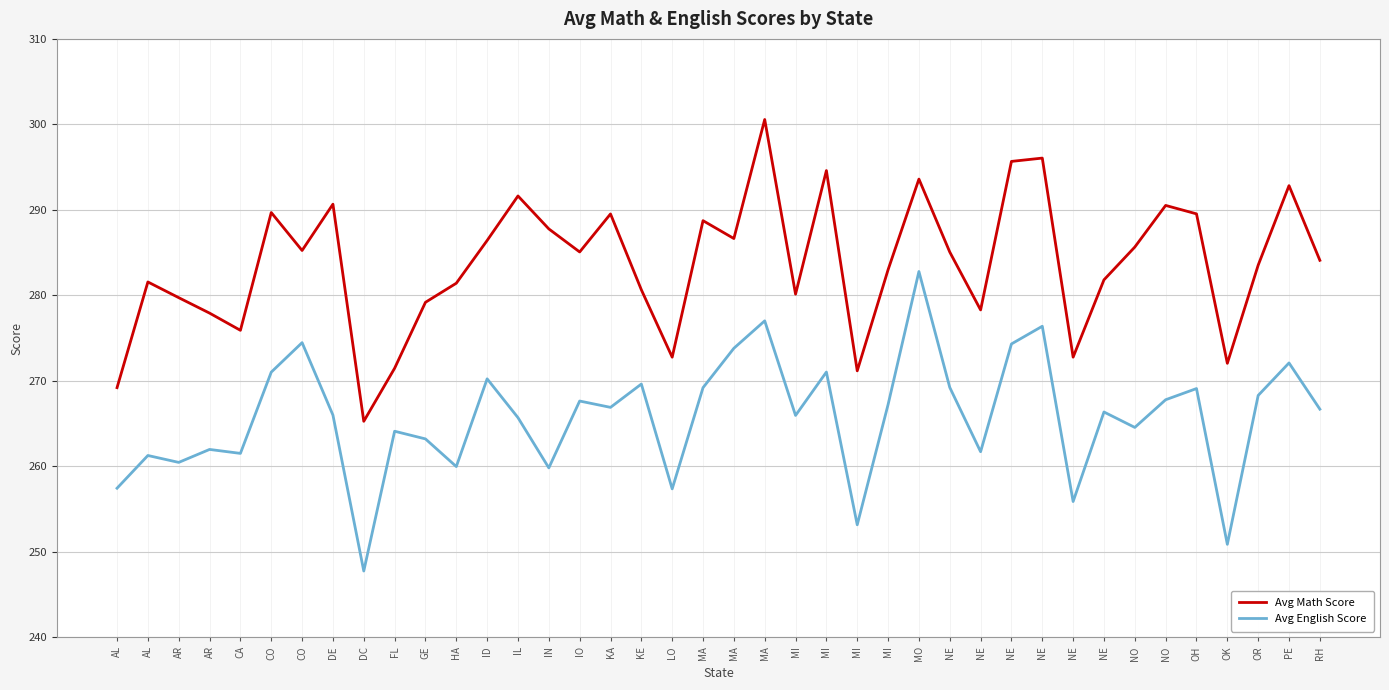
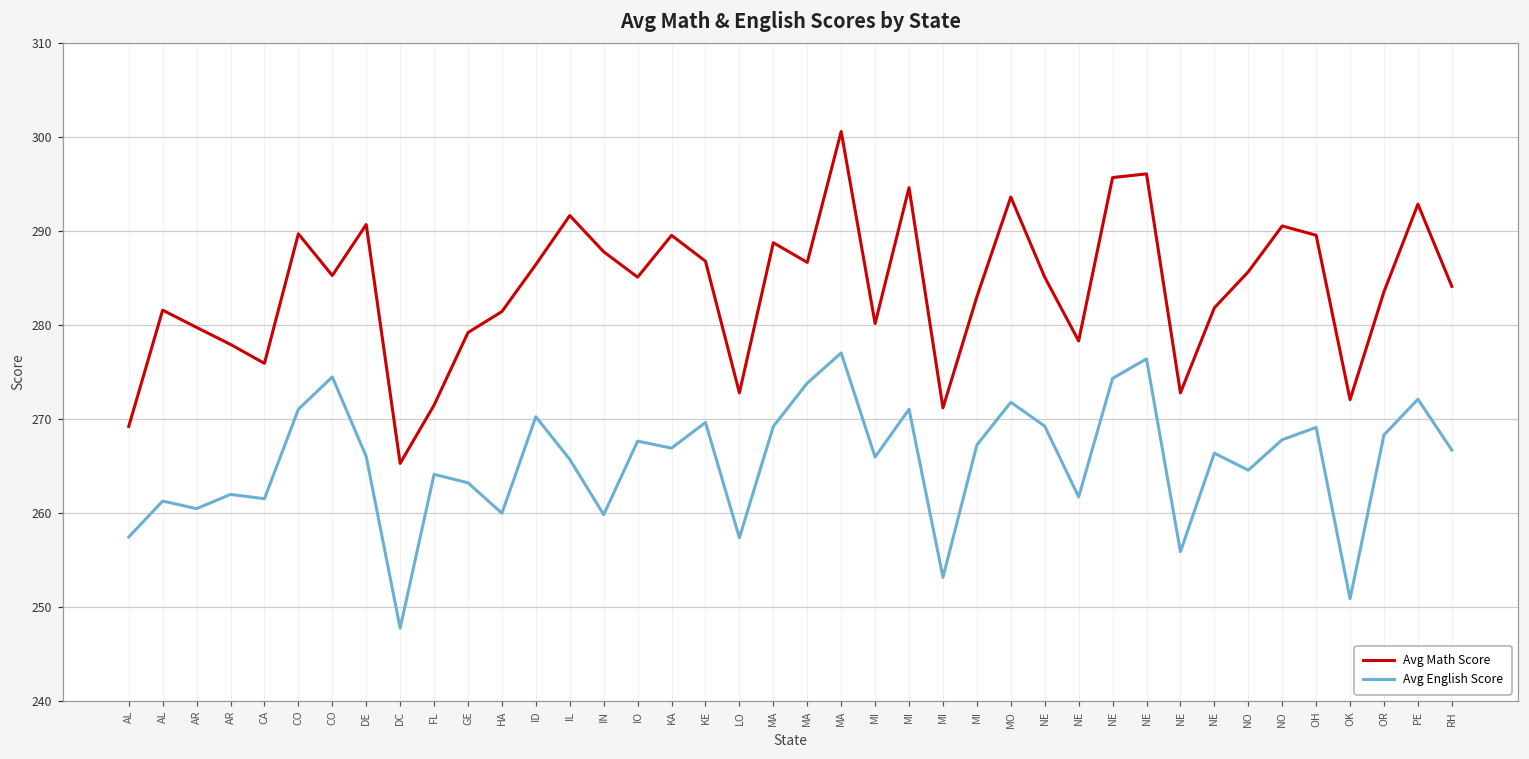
  {
    "Avg Math Score": {
      "CA": 276,
      "DE": 291,
      "DC": 265,
      "FL": 271,
      "GE": 279,
      "HA": 281,
      "ID": 286,
      "IL": 292,
      "IN": 288,
      "IO": 285,
      "KA": 290,
-     "KE": 281,
+     "KE": 287,
      "LO": 273,
      "MO": 294,
      "OH": 290,
      "OK": 272,
      "OR": 284,
      "PE": 293,
      "RH": 284
    },
    "Avg English Score": {
      "CA": 262,
      "DE": 266,
      "DC": 248,
      "FL": 264,
      "GE": 263,
      "HA": 260,
      "ID": 270,
      "IL": 266,
      "IN": 260,
      "IO": 268,
      "KA": 267,
      "KE": 270,
      "LO": 257,
-     "MO": 283,
+     "MO": 272,
      "OH": 269,
      "OK": 251,
      "OR": 268,
      "PE": 272,
      "RH": 267
    }
  }
